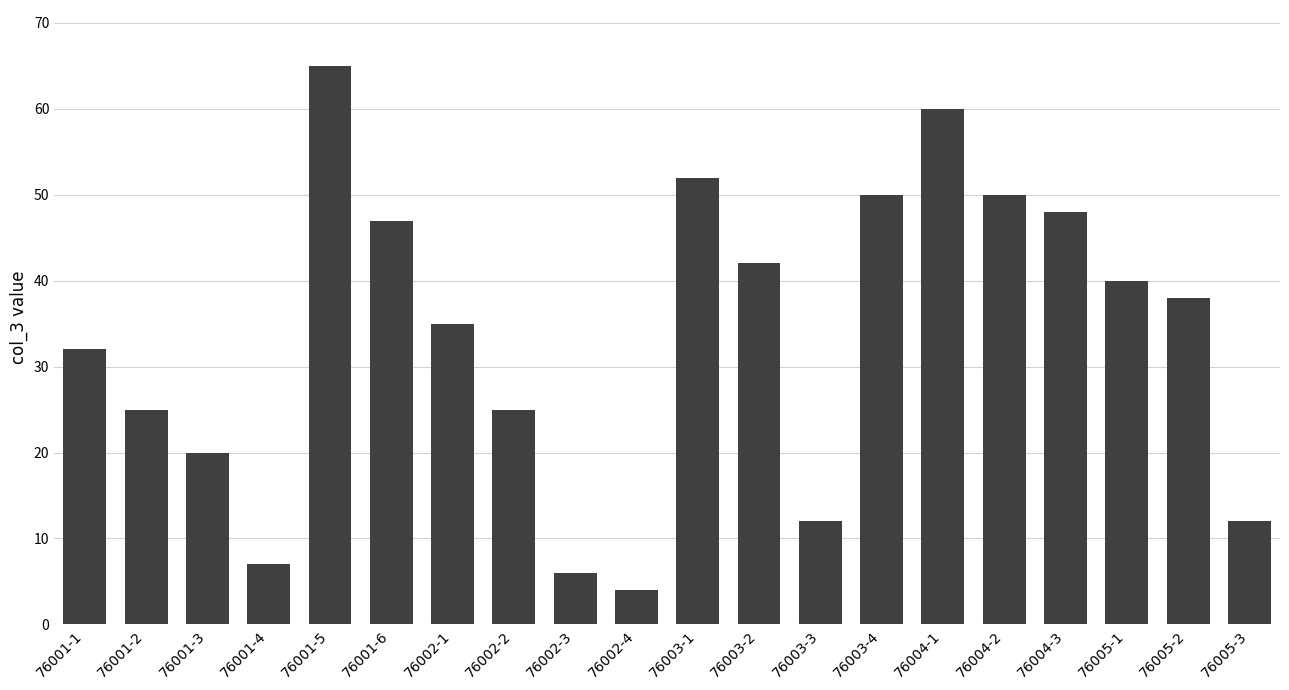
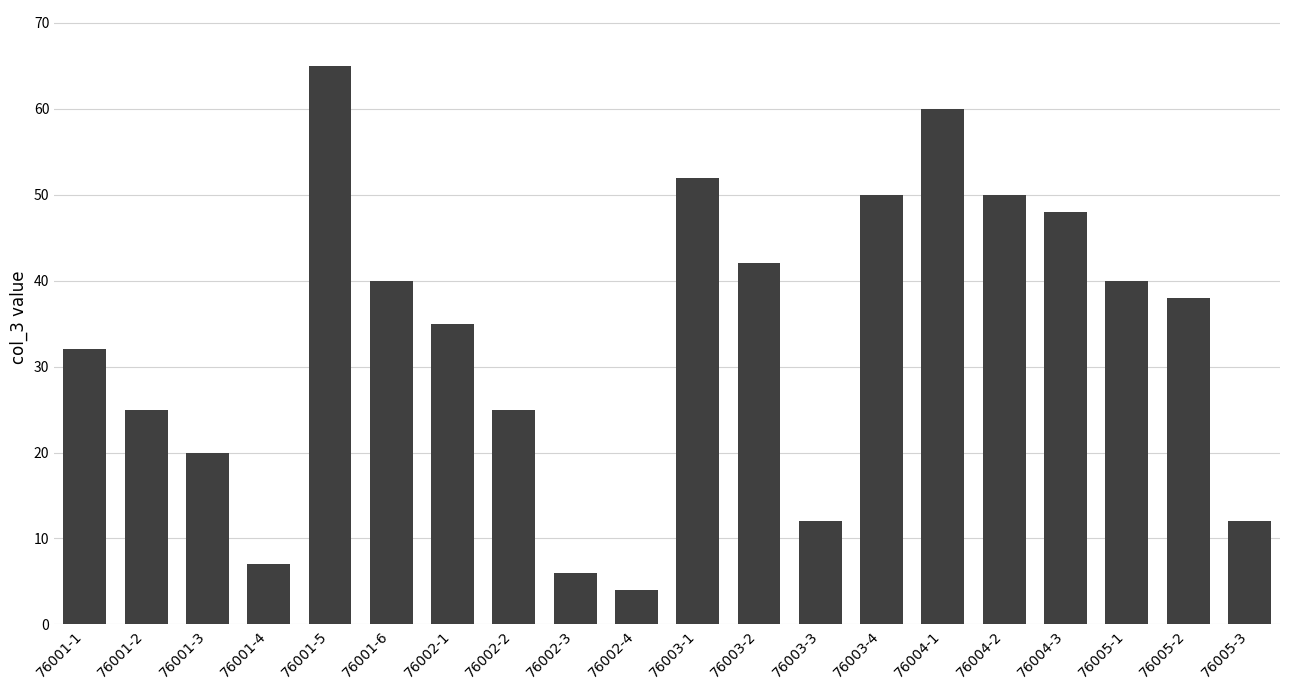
  {
    "76001-1": 32,
    "76001-2": 25,
    "76001-3": 20,
    "76001-4": 7,
    "76001-5": 65,
-   "76001-6": 47,
+   "76001-6": 40,
    "76002-1": 35,
    "76002-2": 25,
    "76002-3": 6,
    "76002-4": 4,
    "76003-1": 52,
    "76003-2": 42,
    "76003-3": 12,
    "76003-4": 50,
    "76004-1": 60,
    "76004-2": 50,
    "76004-3": 48,
    "76005-1": 40,
    "76005-2": 38,
    "76005-3": 12
  }
